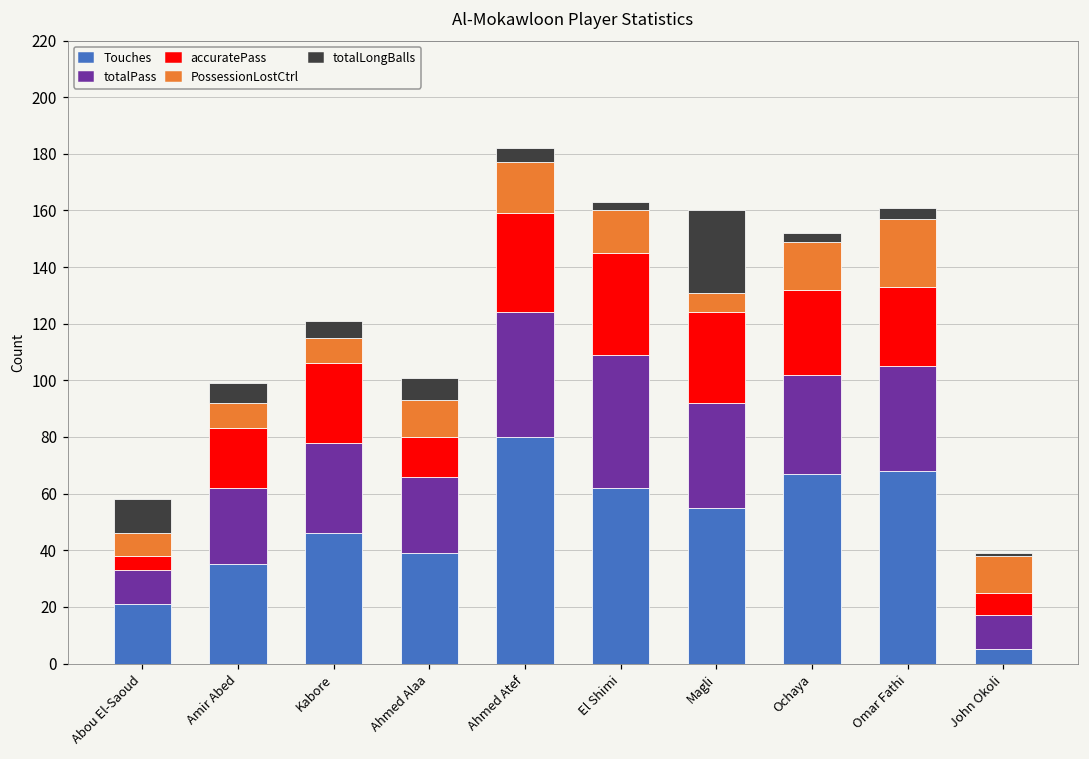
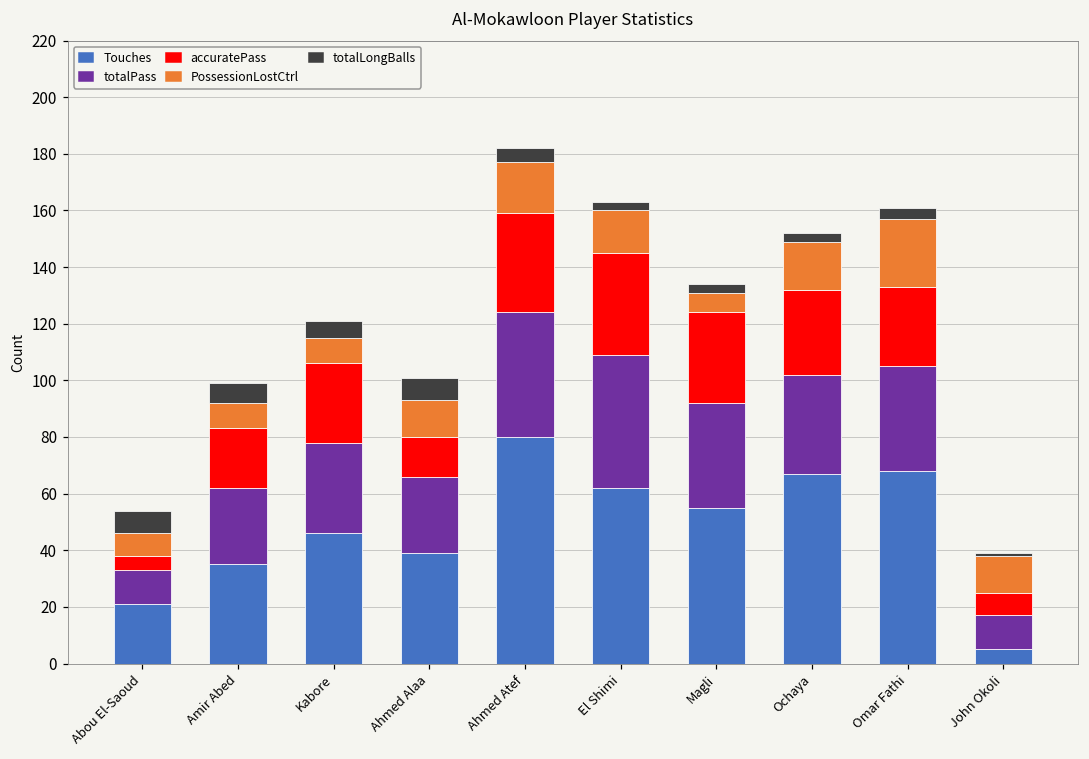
  {
    "Touches": {
      "Abou El-Saoud": 21,
      "Amir Abed": 35,
      "Kabore": 46,
      "Ahmed Alaa": 39,
      "Ahmed Atef": 80,
      "El Shimi": 62,
      "Magli": 55,
      "Ochaya": 67,
      "Omar Fathi": 68,
      "John Okoli": 5
    },
    "totalPass": {
      "Abou El-Saoud": 12,
      "Amir Abed": 27,
      "Kabore": 32,
      "Ahmed Alaa": 27,
      "Ahmed Atef": 44,
      "El Shimi": 47,
      "Magli": 37,
      "Ochaya": 35,
      "Omar Fathi": 37,
      "John Okoli": 12
    },
    "accuratePass": {
      "Abou El-Saoud": 5,
      "Amir Abed": 21,
      "Kabore": 28,
      "Ahmed Alaa": 14,
      "Ahmed Atef": 35,
      "El Shimi": 36,
      "Magli": 32,
      "Ochaya": 30,
      "Omar Fathi": 28,
      "John Okoli": 8
    },
    "PossessionLostCtrl": {
      "Abou El-Saoud": 8,
      "Amir Abed": 9,
      "Kabore": 9,
      "Ahmed Alaa": 13,
      "Ahmed Atef": 18,
      "El Shimi": 15,
      "Magli": 7,
      "Ochaya": 17,
      "Omar Fathi": 24,
      "John Okoli": 13
    },
    "totalLongBalls": {
-     "Abou El-Saoud": 12,
+     "Abou El-Saoud": 8,
      "Amir Abed": 7,
      "Kabore": 6,
      "Ahmed Alaa": 8,
      "Ahmed Atef": 5,
      "El Shimi": 3,
-     "Magli": 29,
+     "Magli": 3,
      "Ochaya": 3,
      "Omar Fathi": 4,
      "John Okoli": 1
    }
  }
